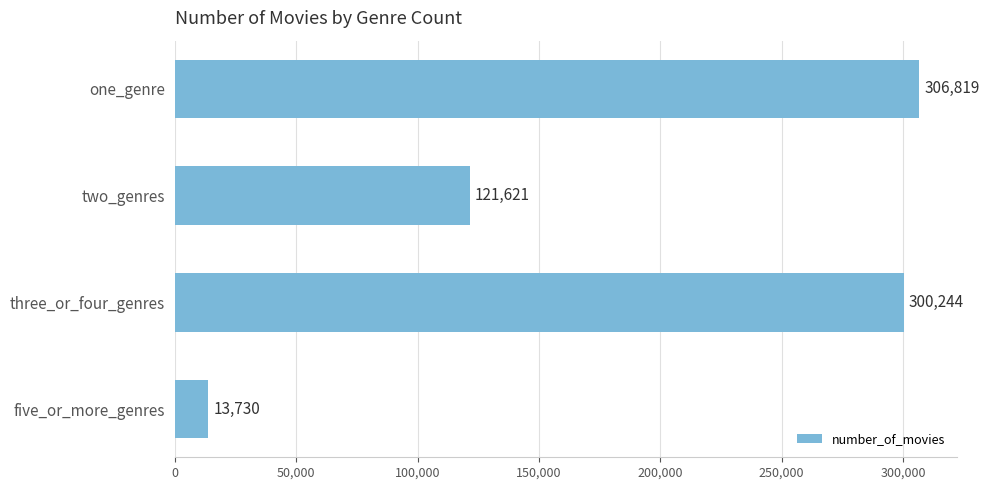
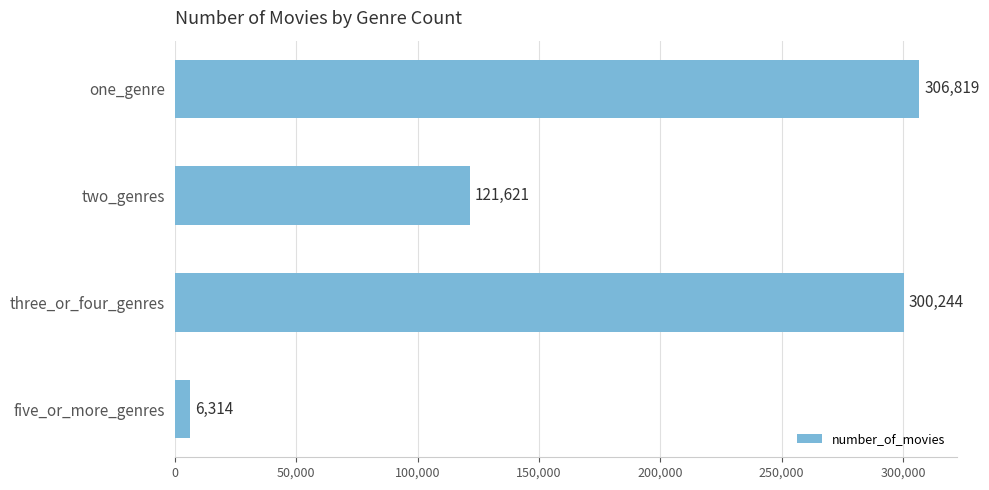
  {
    "one_genre": "306,819",
    "two_genres": "121,621",
    "three_or_four_genres": "300,244",
-   "five_or_more_genres": "13,730"
+   "five_or_more_genres": "6,314"
  }
